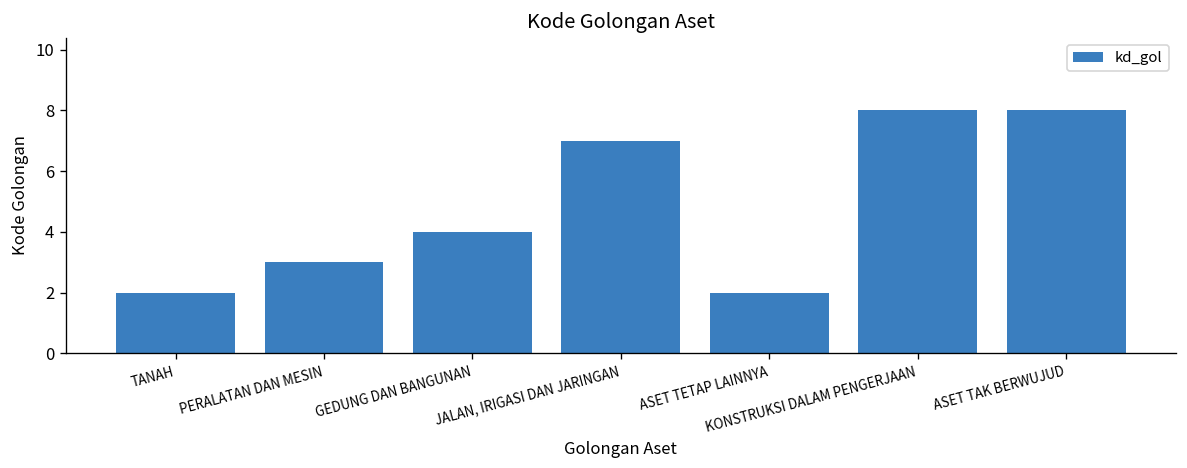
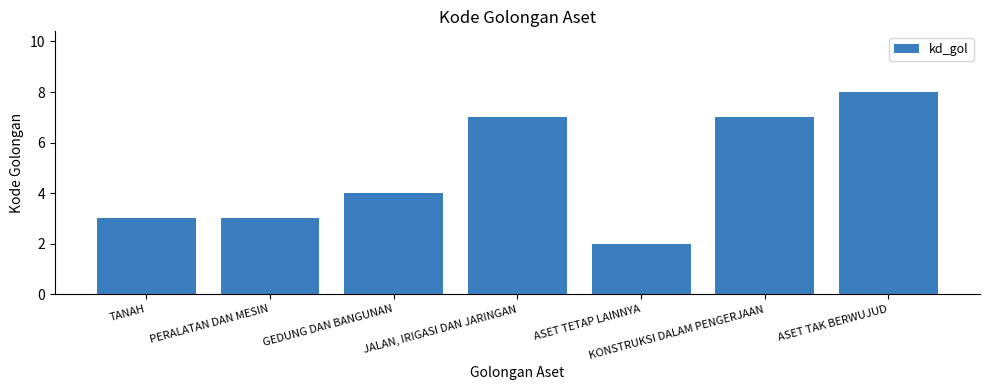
  {
-   "TANAH": 2,
+   "TANAH": 3,
    "PERALATAN DAN MESIN": 3,
    "GEDUNG DAN BANGUNAN": 4,
    "JALAN, IRIGASI DAN JARINGAN": 7,
    "ASET TETAP LAINNYA": 2,
-   "KONSTRUKSI DALAM PENGERJAAN": 8,
+   "KONSTRUKSI DALAM PENGERJAAN": 7,
    "ASET TAK BERWUJUD": 8
  }
